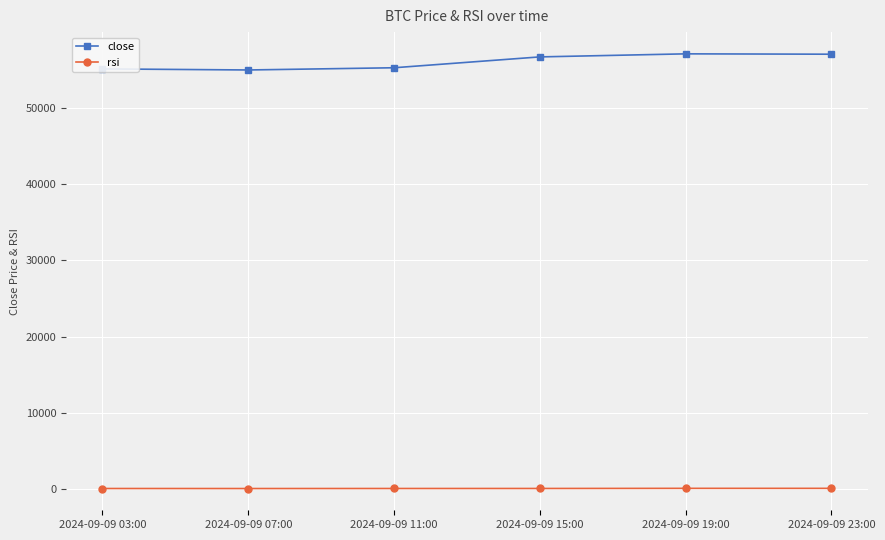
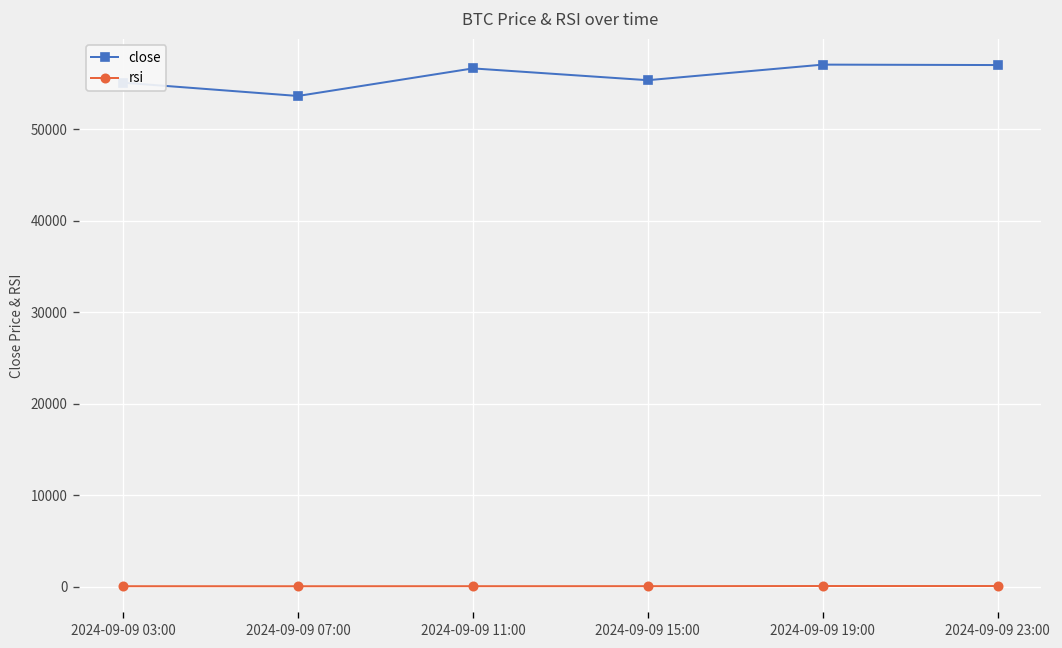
  {
    "close": {
-     "2024-09-09 07:00": 55000,
-     "2024-09-09 11:00": 55000,
-     "2024-09-09 15:00": 57000,
+     "2024-09-09 07:00": 54000,
+     "2024-09-09 11:00": 57000,
+     "2024-09-09 15:00": 55000,
      "2024-09-09 19:00": 57000,
      "2024-09-09 23:00": 57000
    },
    "rsi": {
      "2024-09-09 03:00": 0,
      "2024-09-09 07:00": 0,
      "2024-09-09 11:00": 0,
      "2024-09-09 15:00": 0,
      "2024-09-09 19:00": 0,
      "2024-09-09 23:00": 0
    }
  }
